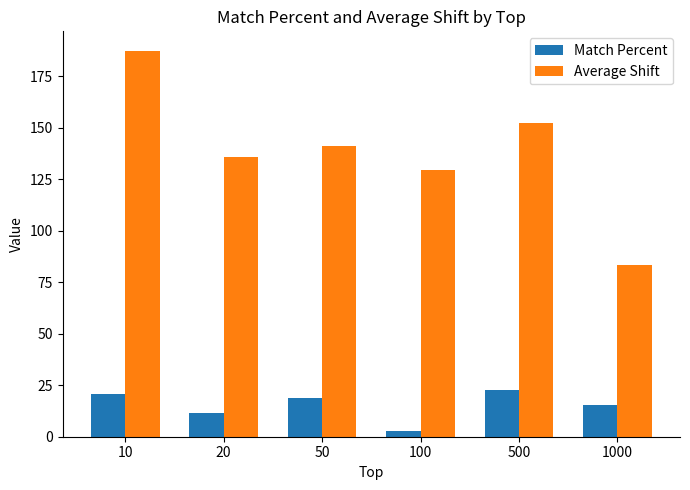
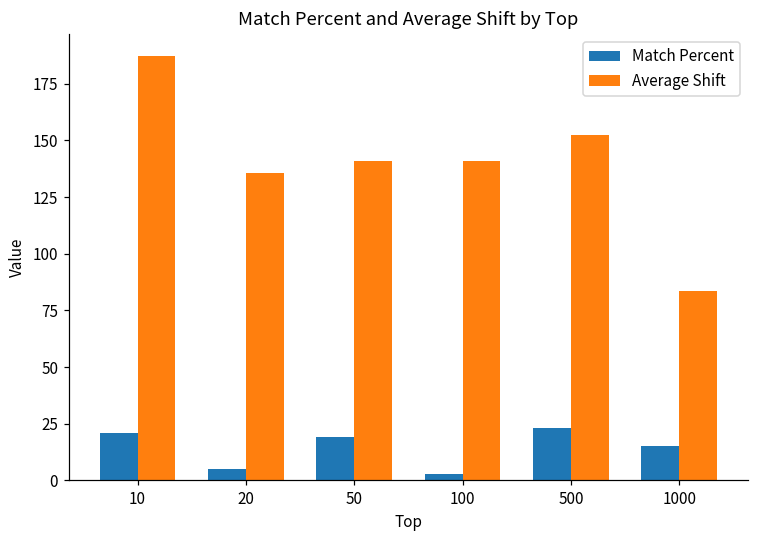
  {
    "Match Percent": {
      "10": 21,
-     "20": 12,
+     "20": 5,
      "50": 19,
      "100": 3,
      "500": 23,
      "1000": 15
    },
    "Average Shift": {
      "10": 187,
      "20": 136,
      "50": 141,
-     "100": 130,
+     "100": 141,
      "500": 152,
      "1000": 83
    }
  }
